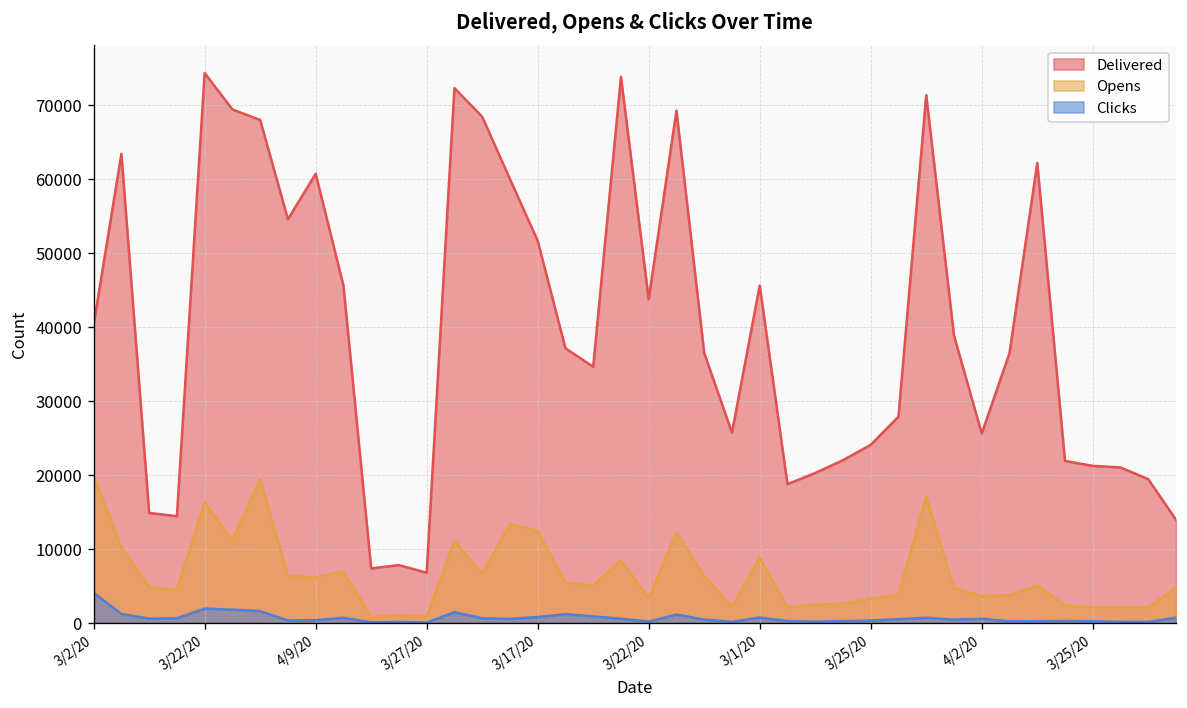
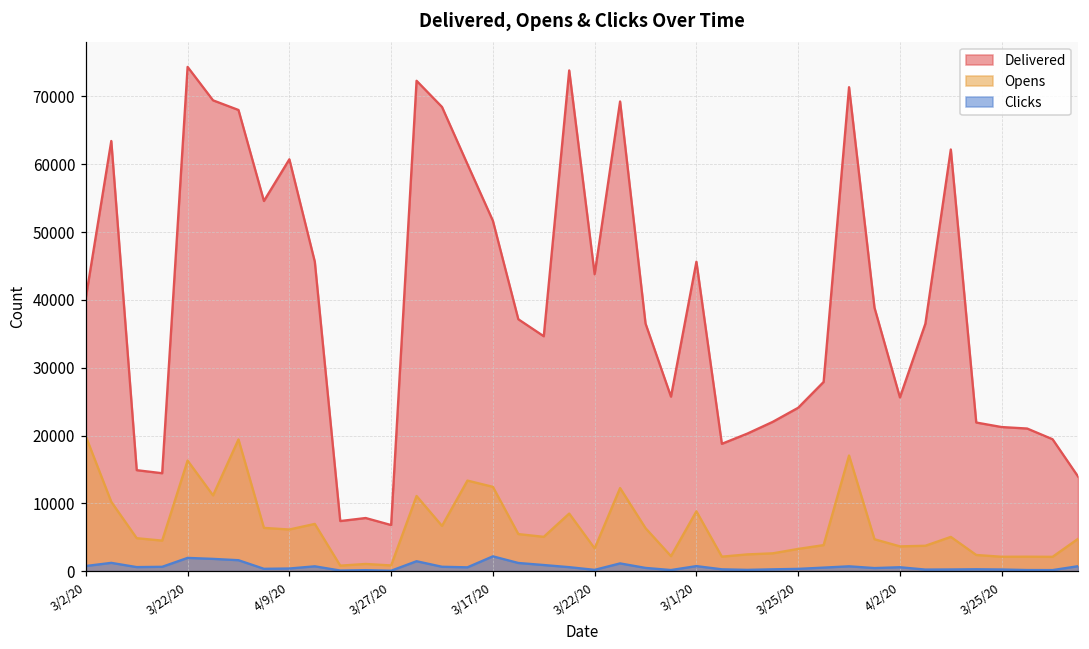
  {
    "Delivered": {
      "3/2/20": 40000,
      "3/17/20": 52000,
      "4/2/20": 26000
    },
    "Opens": {
      "3/2/20": 20000,
      "3/17/20": 12000,
      "4/2/20": 4000
    },
    "Clicks": {
-     "3/2/20": 4000,
-     "3/17/20": 1000,
+     "3/2/20": 1000,
+     "3/17/20": 2000,
      "4/2/20": 1000
    }
  }
